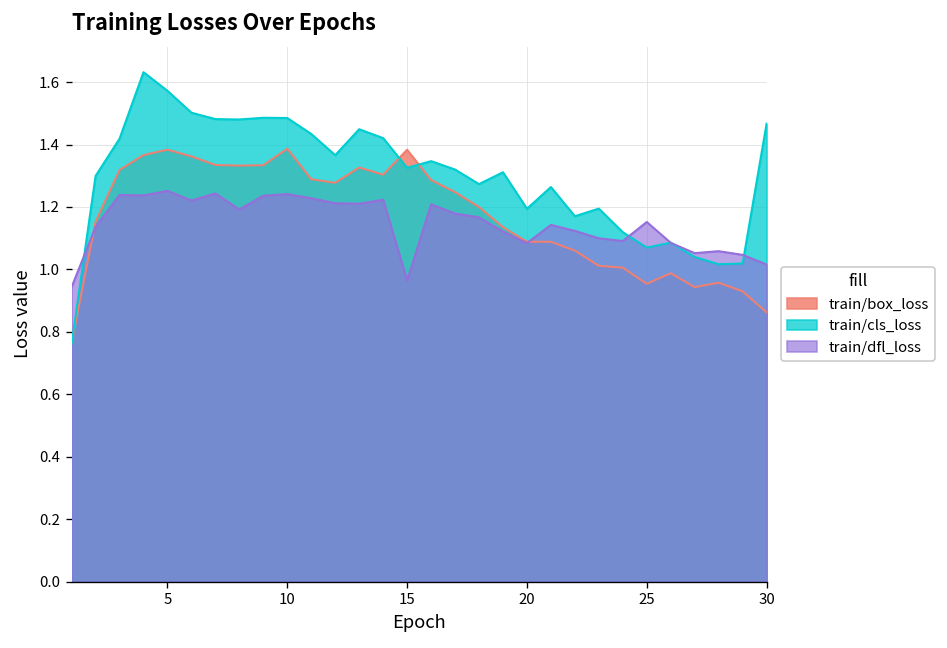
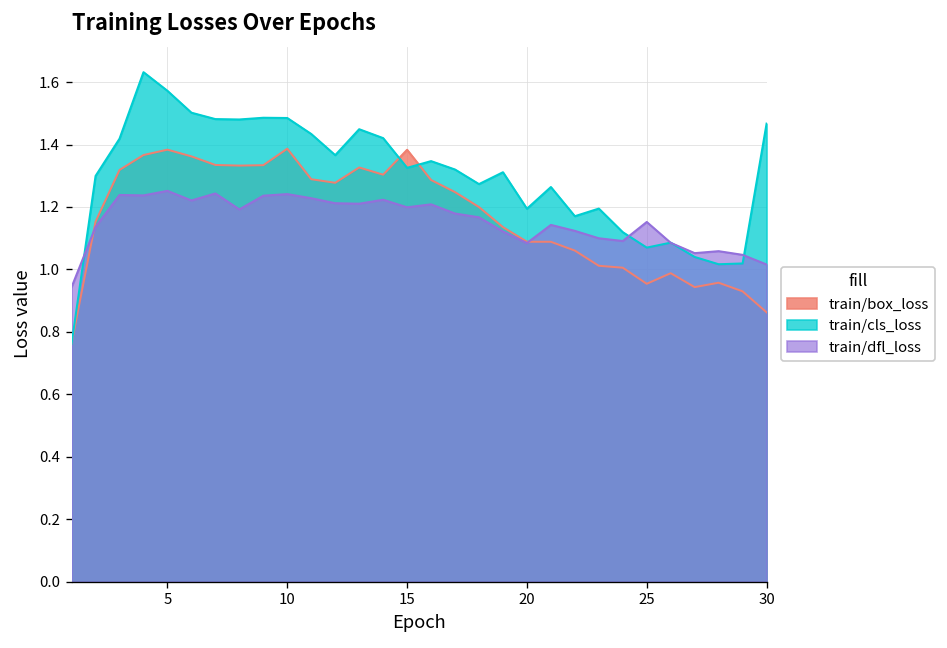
  {
    "train/box_loss": {
      "5": 1.38,
      "10": 1.39,
      "15": 1.38,
      "25": 0.95,
      "30": 0.86
    },
    "train/cls_loss": {
      "5": 1.57,
      "10": 1.49,
      "15": 1.33,
      "20": 1.19,
      "25": 1.07,
      "30": 1.47
    },
    "train/dfl_loss": {
      "5": 1.25,
      "10": 1.24,
-     "15": 0.96,
+     "15": 1.20,
      "25": 1.15,
      "30": 1.02
    }
  }
